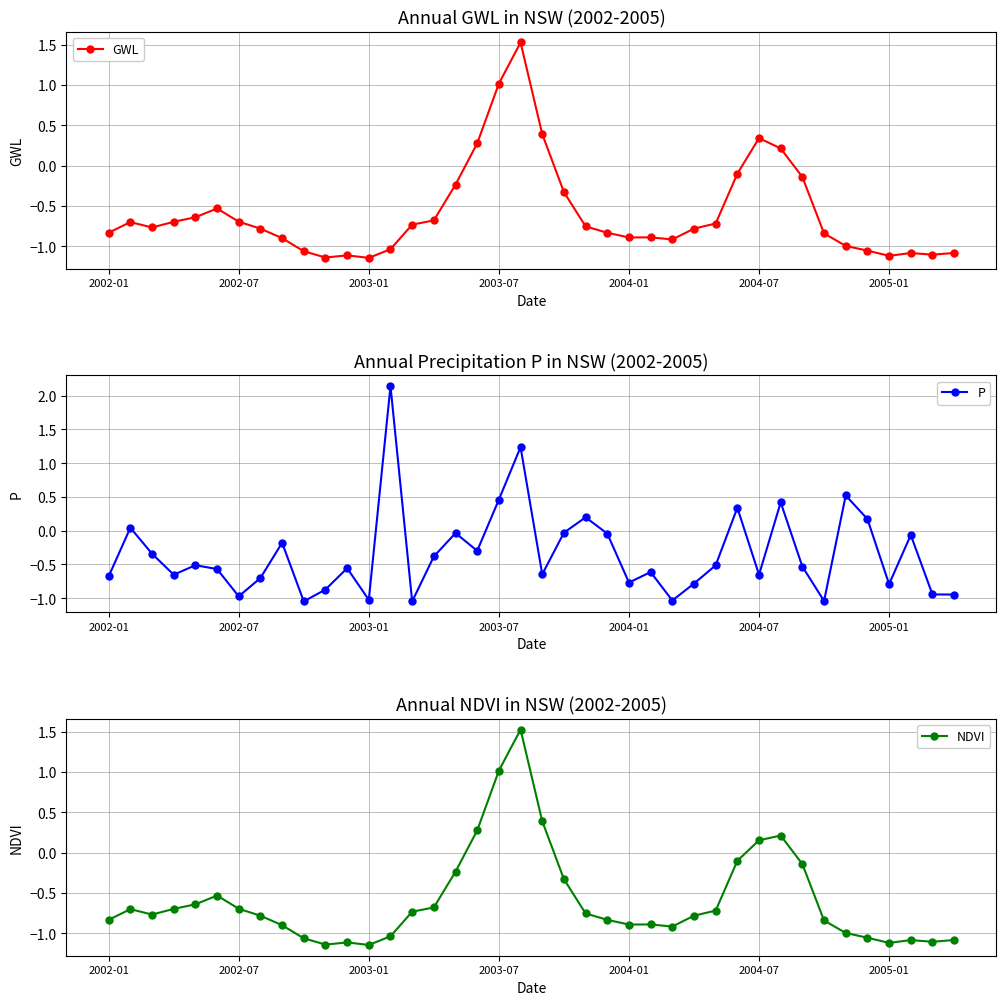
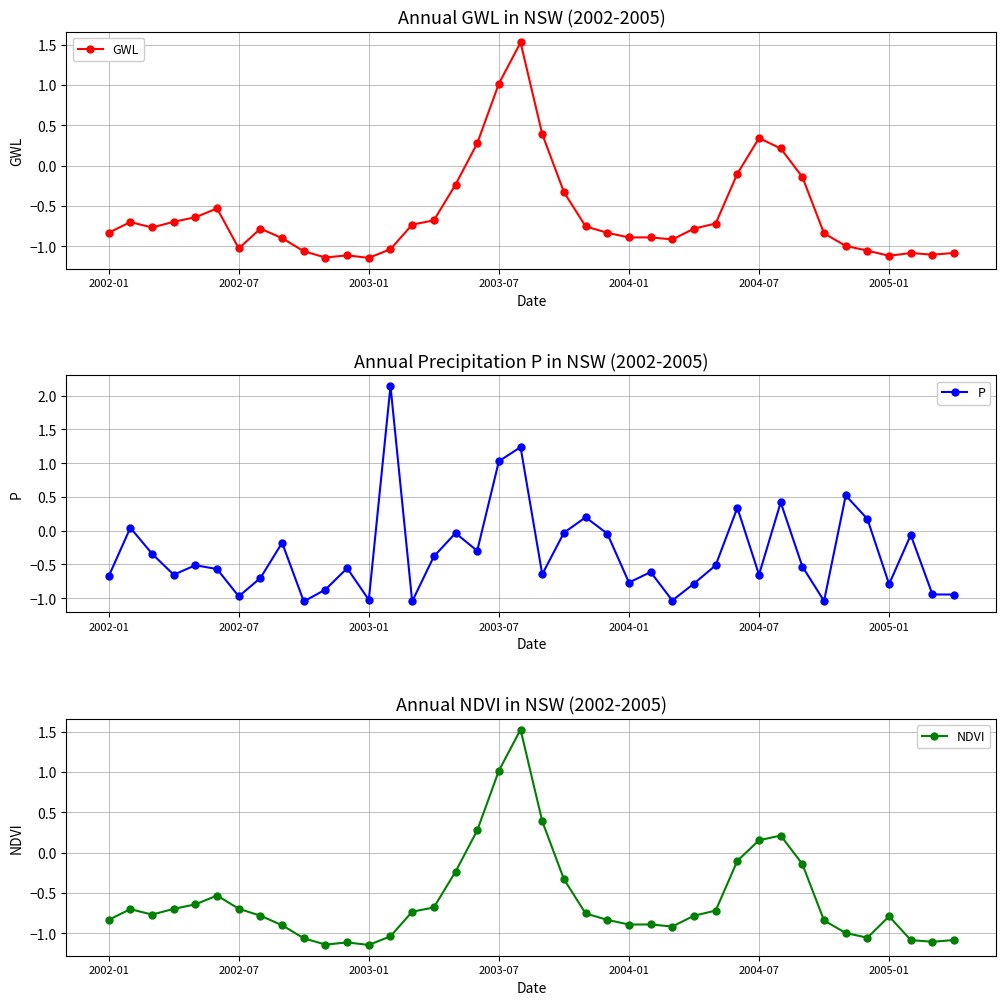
  {
    "Annual GWL in NSW (2002-2005)": {
      "2002-01": -0.8,
-     "2002-07": -0.7,
+     "2002-07": -1.0,
      "2003-01": -1.1,
      "2003-07": 1.0,
      "2004-01": -0.9,
      "2004-07": 0.3,
      "2005-01": -1.1
    },
    "Annual Precipitation P in NSW (2002-2005)": {
      "2002-01": -0.7,
      "2002-07": -1.0,
      "2003-01": -1.0,
-     "2003-07": 0.5,
+     "2003-07": 1.0,
      "2004-01": -0.8,
      "2004-07": -0.7,
      "2005-01": -0.8
    },
    "Annual NDVI in NSW (2002-2005)": {
      "2002-01": -0.8,
      "2002-07": -0.7,
      "2003-01": -1.1,
      "2003-07": 1.0,
      "2004-01": -0.9,
      "2004-07": 0.2,
-     "2005-01": -1.1
+     "2005-01": -0.8
    }
  }
